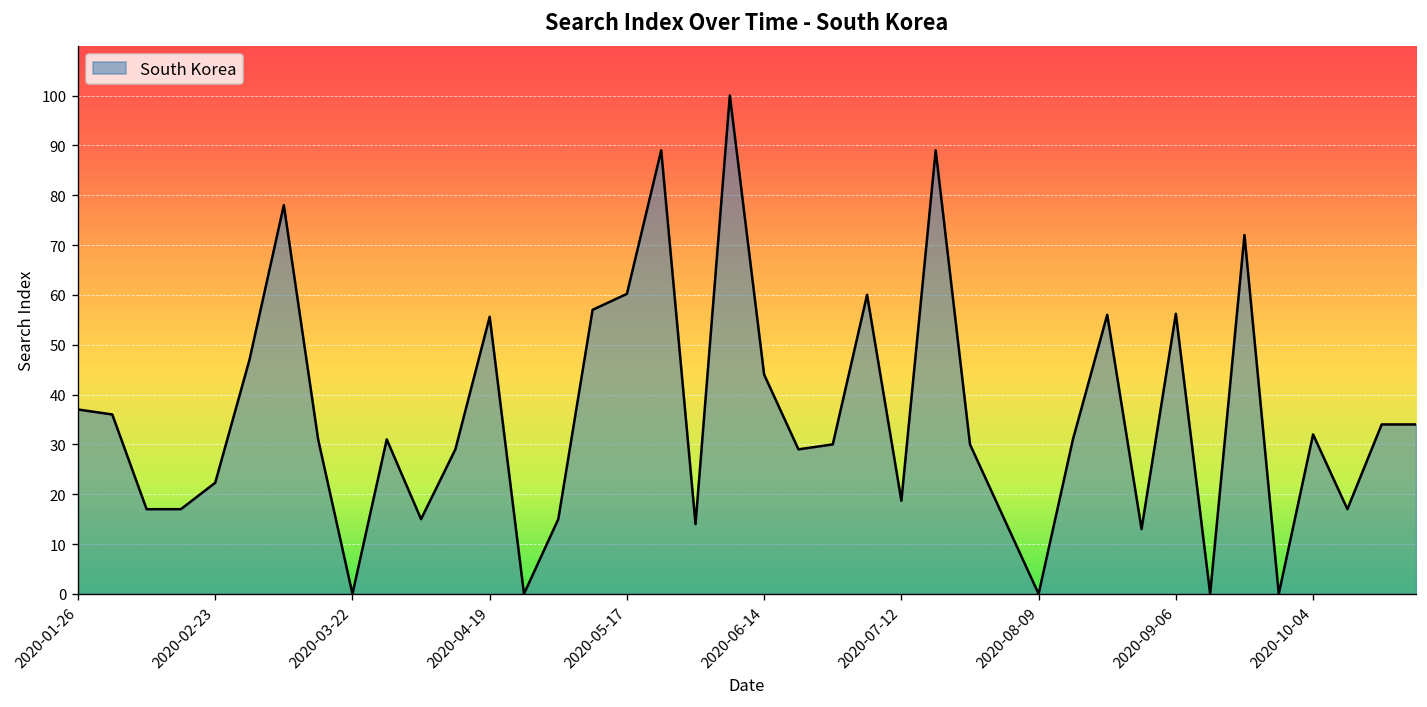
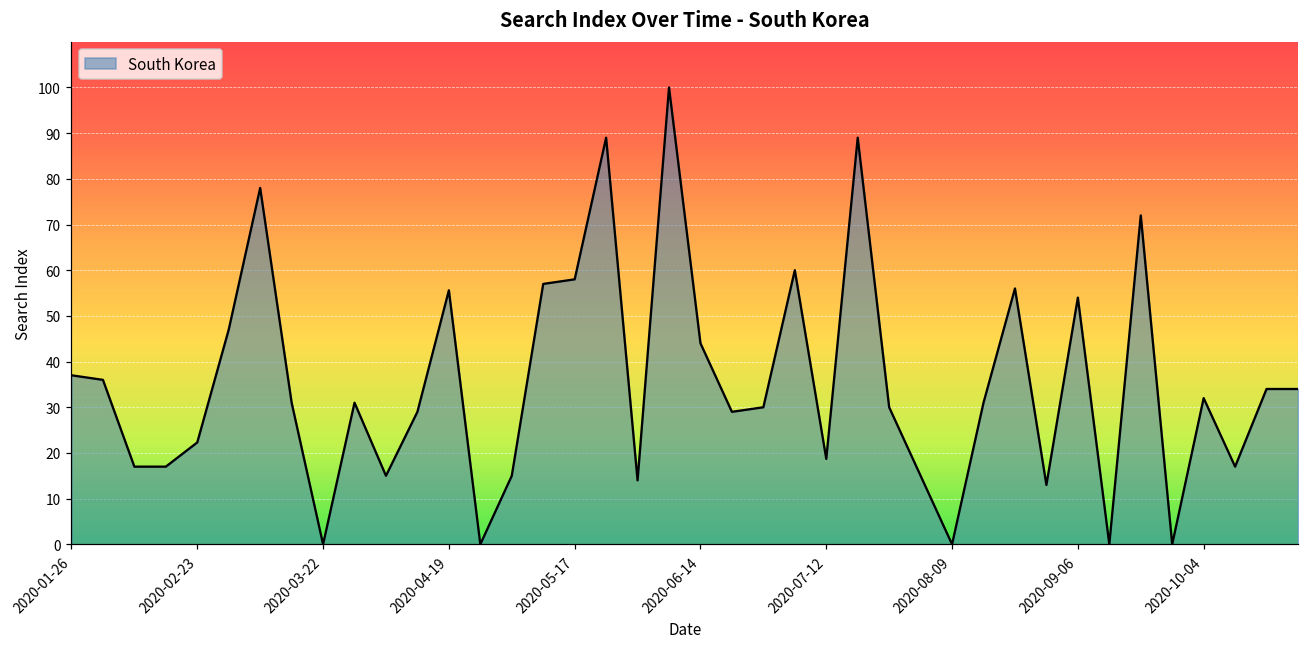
  {
    "2020-01-26": 37,
    "2020-02-23": 22,
    "2020-03-22": 0,
    "2020-04-19": 56,
-   "2020-05-17": 60,
+   "2020-05-17": 58,
    "2020-06-14": 44,
    "2020-07-12": 19,
    "2020-08-09": 0,
-   "2020-09-06": 56,
+   "2020-09-06": 54,
    "2020-10-04": 32
  }
